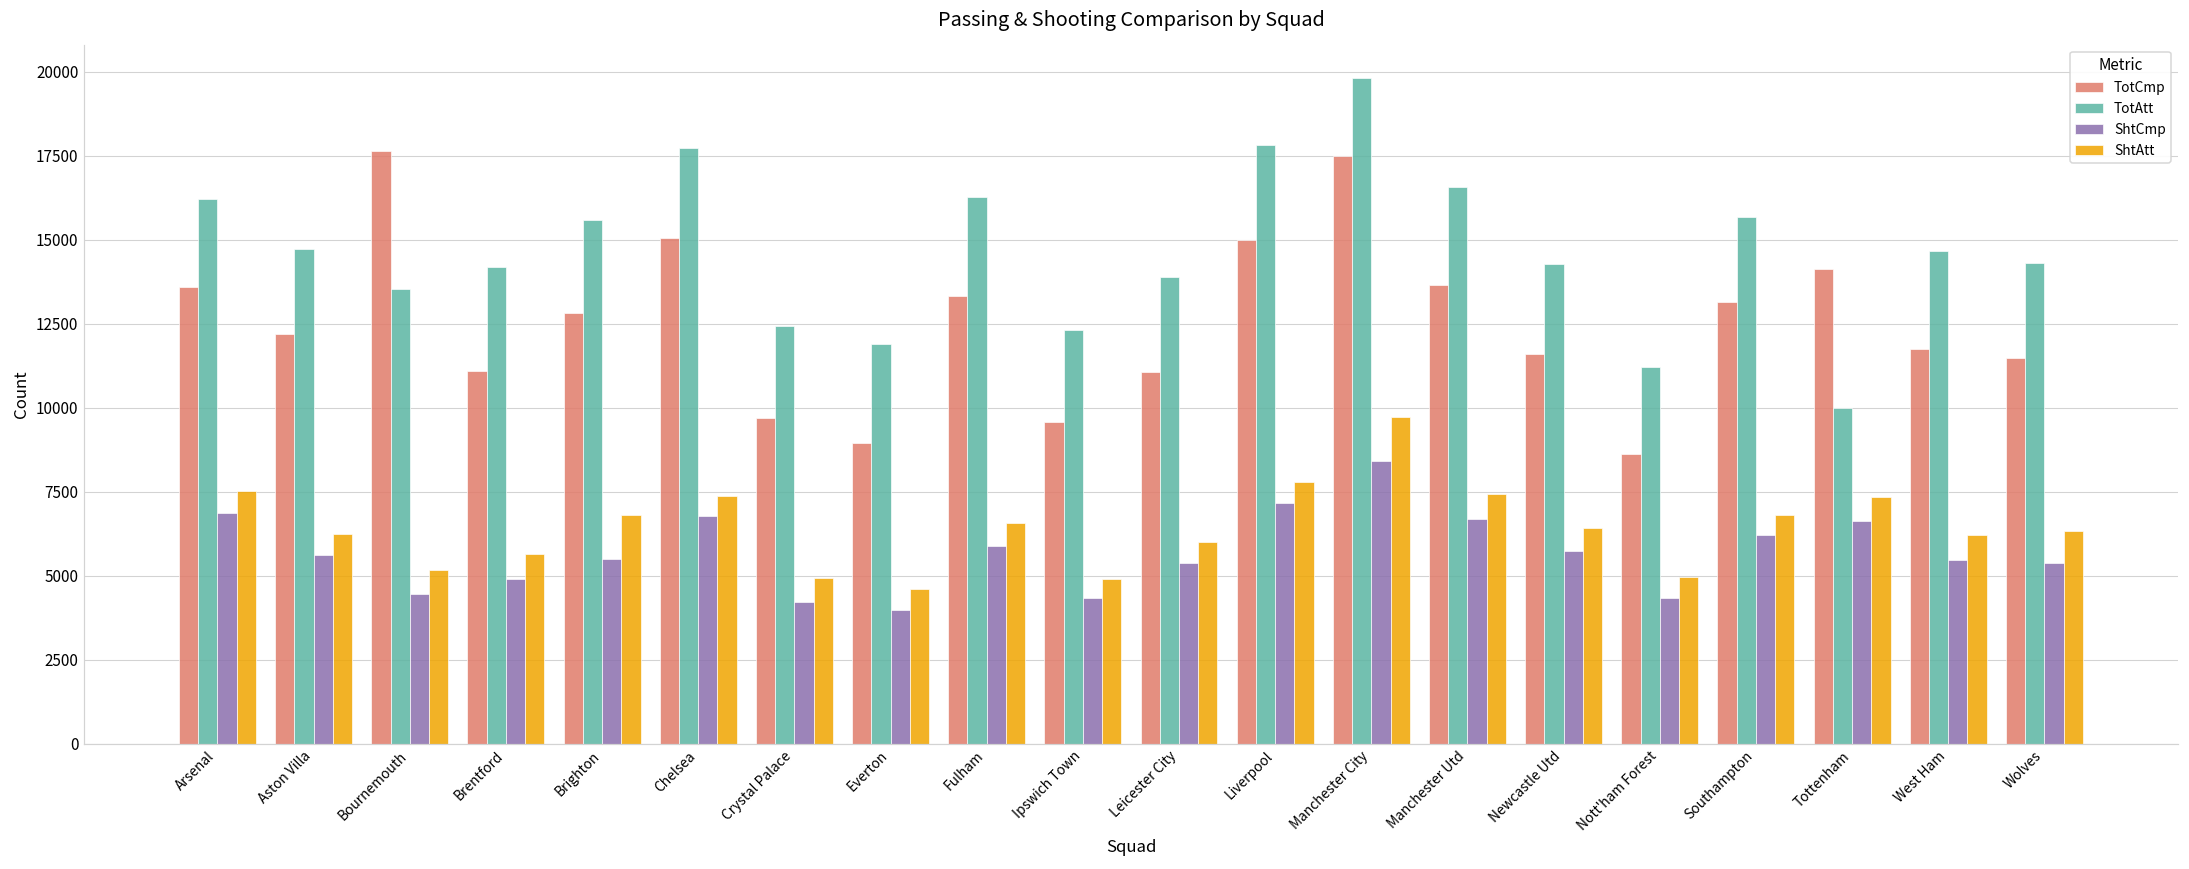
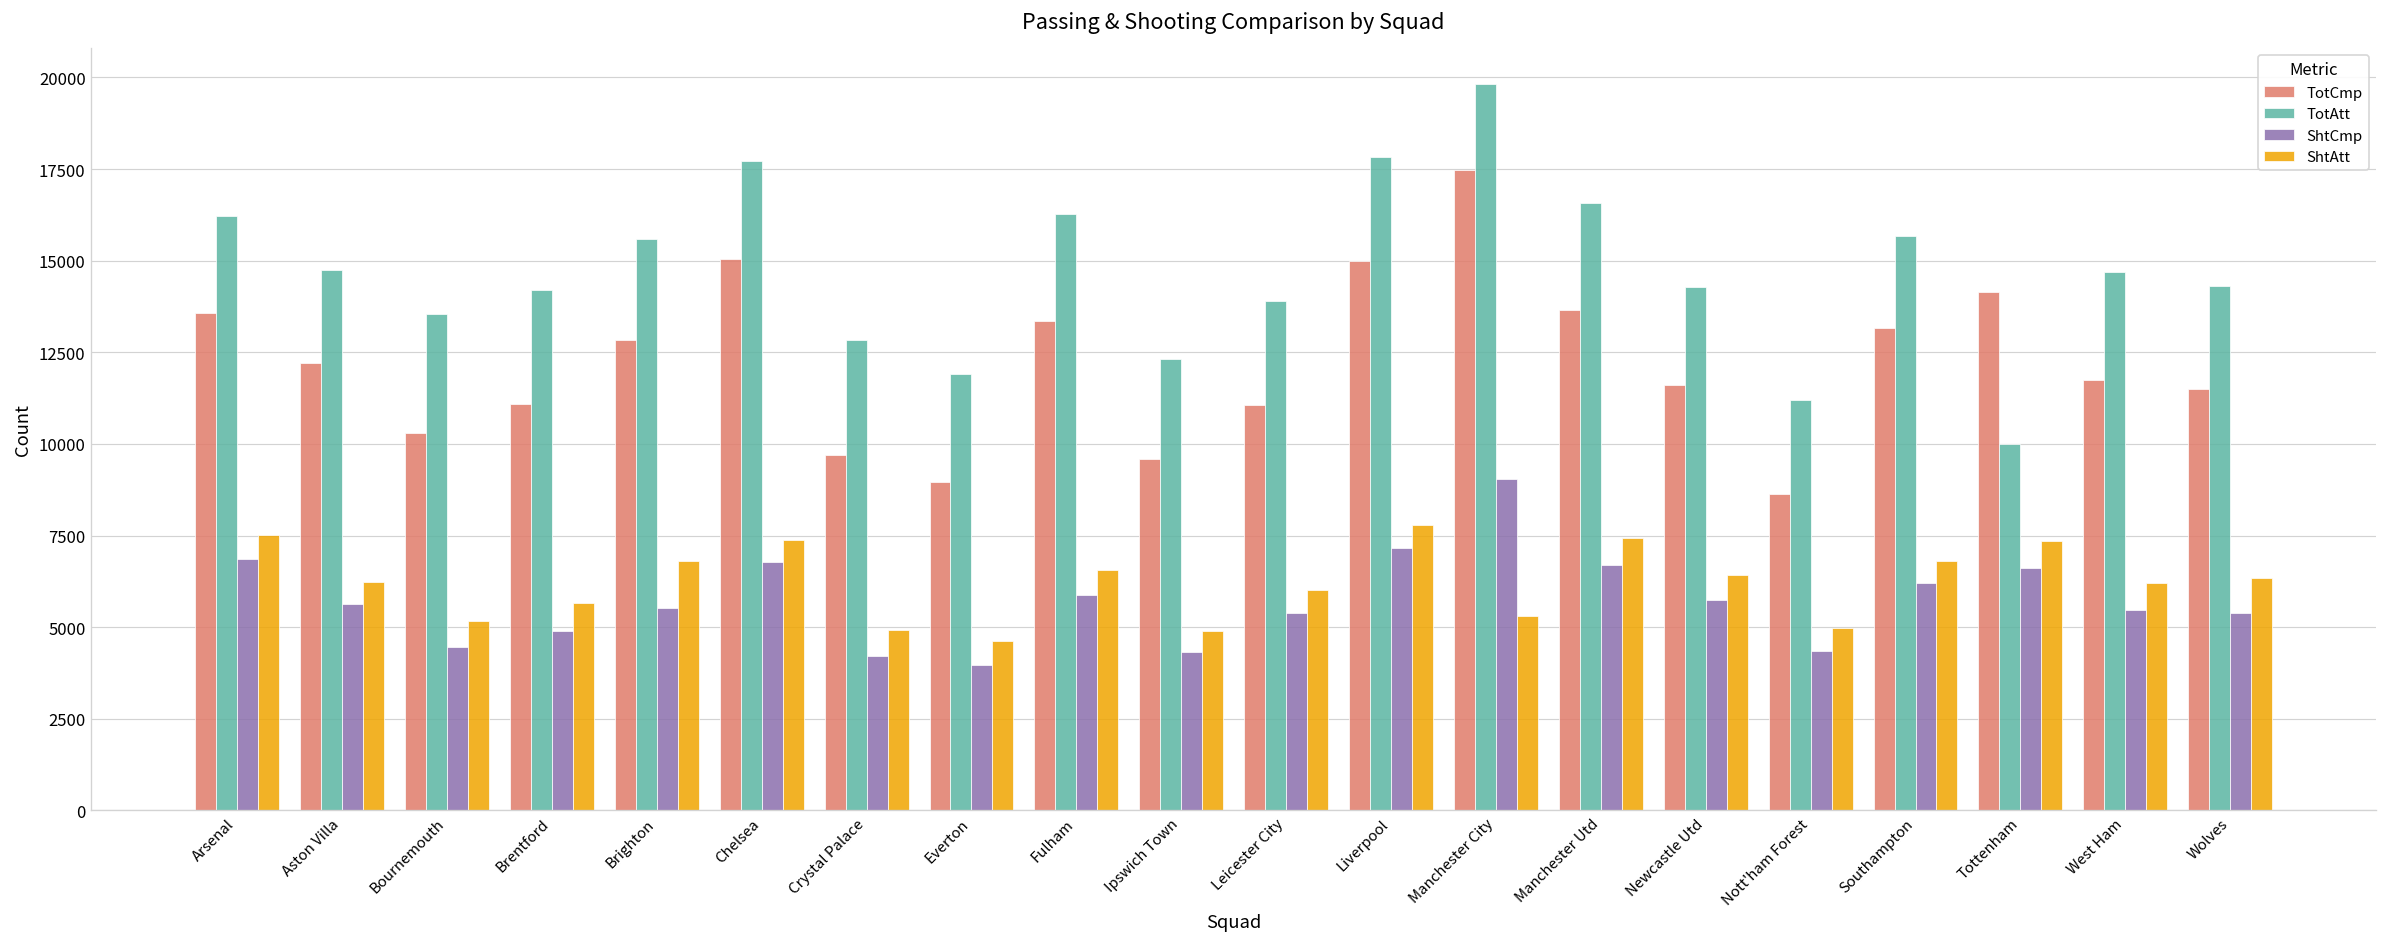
  {
    "TotCmp": {
      "Arsenal": 13600,
      "Aston Villa": 12200,
-     "Bournemouth": 17700,
+     "Bournemouth": 10300,
      "Brentford": 11100,
      "Brighton": 12800,
      "Chelsea": 15100,
      "Crystal Palace": 9700,
      "Everton": 9000,
      "Fulham": 13300,
      "Ipswich Town": 9600,
      "Leicester City": 11100,
      "Liverpool": 15000,
      "Manchester City": 17500,
      "Manchester Utd": 13600,
      "Newcastle Utd": 11600,
      "Nott'ham Forest": 8600,
      "Southampton": 13200,
      "Tottenham": 14100,
      "West Ham": 11700,
      "Wolves": 11500
    },
    "TotAtt": {
      "Arsenal": 16200,
      "Aston Villa": 14700,
      "Bournemouth": 13600,
      "Brentford": 14200,
      "Brighton": 15600,
      "Chelsea": 17700,
-     "Crystal Palace": 12500,
+     "Crystal Palace": 12800,
      "Everton": 11900,
      "Fulham": 16300,
      "Ipswich Town": 12300,
      "Leicester City": 13900,
      "Liverpool": 17800,
      "Manchester City": 19800,
      "Manchester Utd": 16600,
      "Newcastle Utd": 14300,
      "Nott'ham Forest": 11200,
      "Southampton": 15700,
      "Tottenham": 10000,
      "West Ham": 14700,
      "Wolves": 14300
    },
    "ShtCmp": {
      "Arsenal": 6900,
      "Aston Villa": 5600,
      "Bournemouth": 4500,
      "Brentford": 4900,
      "Brighton": 5500,
      "Chelsea": 6800,
      "Crystal Palace": 4200,
      "Everton": 4000,
      "Fulham": 5900,
      "Ipswich Town": 4300,
      "Leicester City": 5400,
      "Liverpool": 7200,
-     "Manchester City": 8400,
+     "Manchester City": 9000,
      "Manchester Utd": 6700,
      "Newcastle Utd": 5700,
      "Nott'ham Forest": 4400,
      "Southampton": 6200,
      "Tottenham": 6600,
      "West Ham": 5500,
      "Wolves": 5400
    },
    "ShtAtt": {
      "Arsenal": 7500,
      "Aston Villa": 6200,
      "Bournemouth": 5200,
      "Brentford": 5700,
      "Brighton": 6800,
      "Chelsea": 7400,
      "Crystal Palace": 4900,
      "Everton": 4600,
      "Fulham": 6600,
      "Ipswich Town": 4900,
      "Leicester City": 6000,
      "Liverpool": 7800,
-     "Manchester City": 9700,
+     "Manchester City": 5300,
      "Manchester Utd": 7400,
      "Newcastle Utd": 6400,
      "Nott'ham Forest": 5000,
      "Southampton": 6800,
      "Tottenham": 7300,
      "West Ham": 6200,
      "Wolves": 6300
    }
  }
